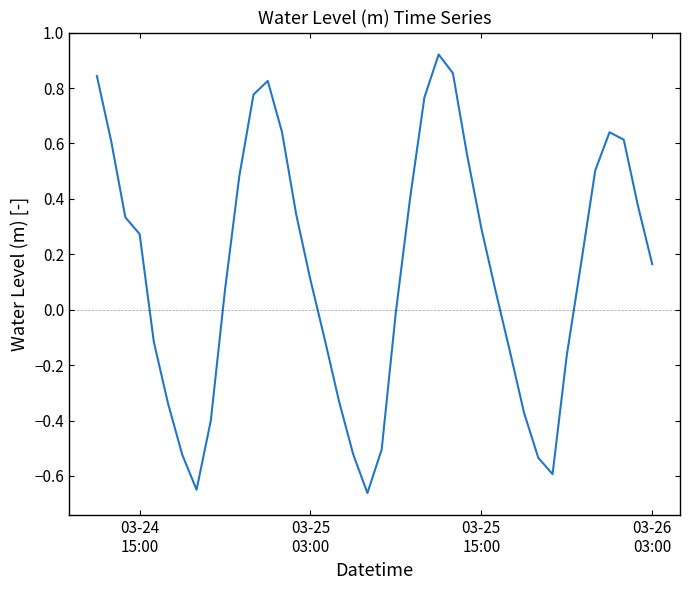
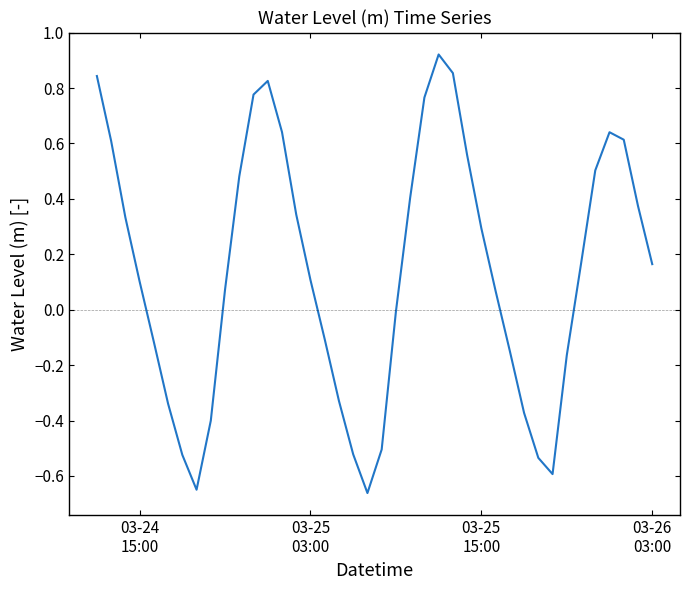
  {
-   "03-24 15:00": 0.27,
+   "03-24 15:00": 0.10,
    "03-25 03:00": 0.11,
    "03-25 15:00": 0.29,
    "03-26 03:00": 0.16
  }
